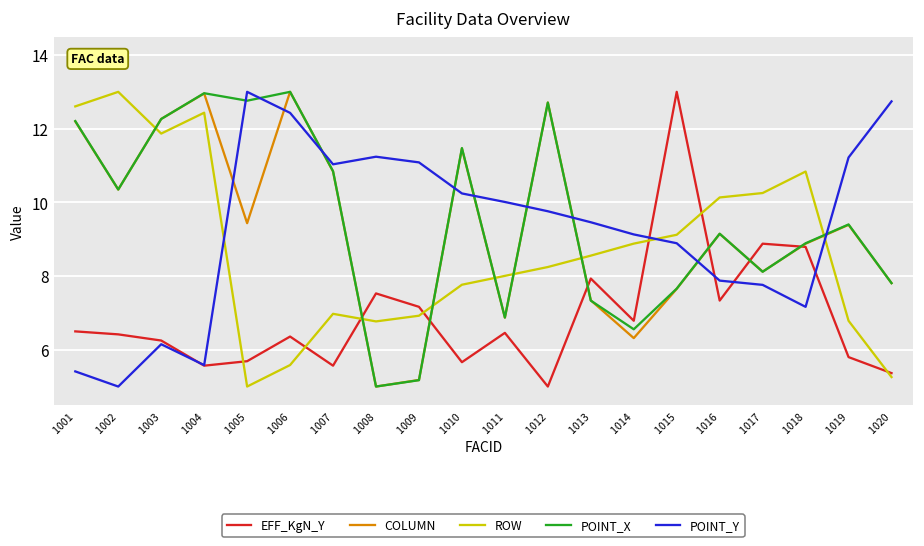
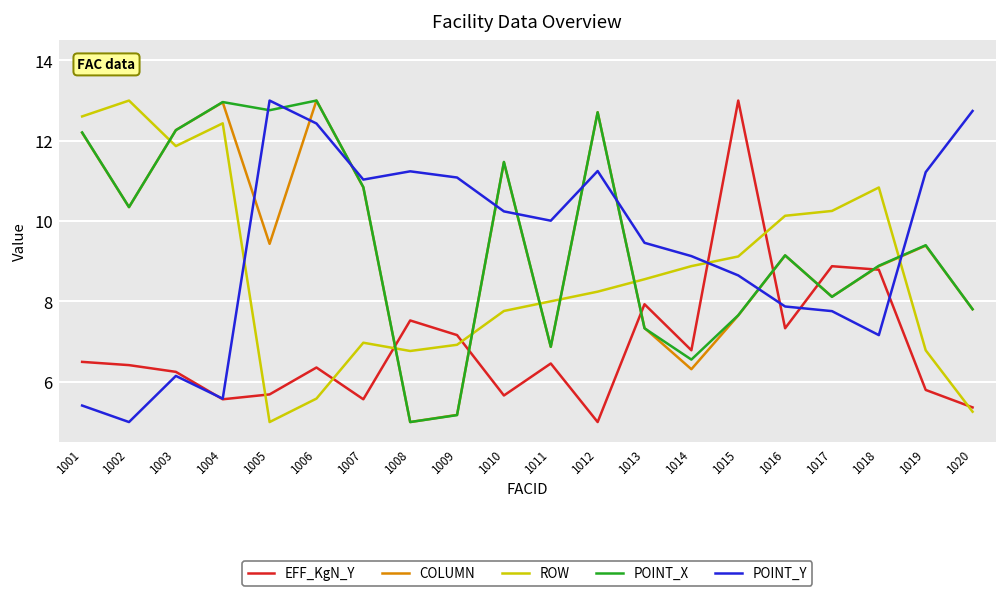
  {
    "EFF_KgN_Y": {
      "1001": 6.5,
      "1002": 6.4,
      "1003": 6.2,
      "1005": 5.7,
      "1006": 6.4,
      "1007": 5.6,
      "1008": 7.5,
      "1009": 7.2,
      "1010": 5.7,
      "1011": 6.5,
      "1012": 5.0,
      "1013": 7.9,
      "1014": 6.8,
      "1015": 13.0,
      "1016": 7.3,
      "1017": 8.9,
      "1018": 8.8,
      "1019": 5.8,
      "1020": 5.4
    },
    "COLUMN": {
      "1005": 9.4,
      "1014": 6.3
    },
    "ROW": {
      "1001": 12.6,
      "1002": 13.0,
      "1003": 11.9,
      "1004": 12.4,
      "1005": 5.0,
      "1006": 5.6,
      "1007": 7.0,
      "1008": 6.8,
      "1009": 6.9,
      "1010": 7.8,
      "1011": 8.0,
      "1012": 8.2,
      "1013": 8.6,
      "1014": 8.9,
      "1015": 9.1,
      "1016": 10.1,
      "1017": 10.3,
      "1018": 10.8,
      "1019": 6.8,
      "1020": 5.3
    },
    "POINT_X": {
      "1005": 12.8,
      "1014": 6.6
    },
    "POINT_Y": {
      "1001": 5.4,
      "1002": 5.0,
      "1003": 6.1,
      "1005": 13.0,
      "1006": 12.4,
      "1007": 11.0,
      "1008": 11.2,
      "1009": 11.1,
      "1010": 10.2,
      "1011": 10.0,
-     "1012": 9.8,
+     "1012": 11.2,
      "1013": 9.5,
      "1014": 9.1,
-     "1015": 8.9,
+     "1015": 8.6,
      "1016": 7.9,
      "1017": 7.8,
      "1018": 7.2,
      "1019": 11.2,
      "1020": 12.7
    }
  }
